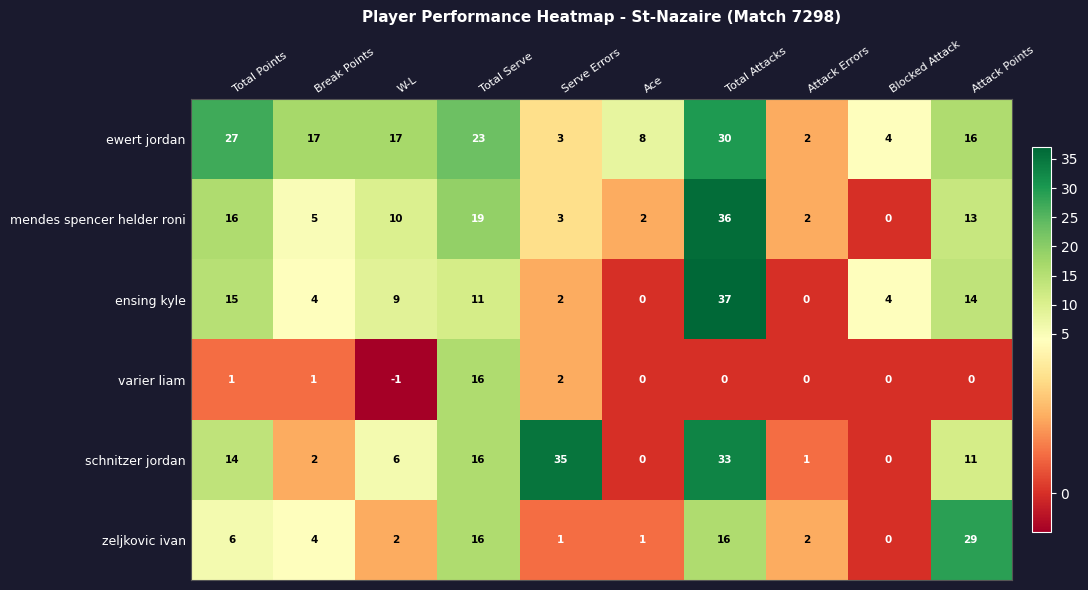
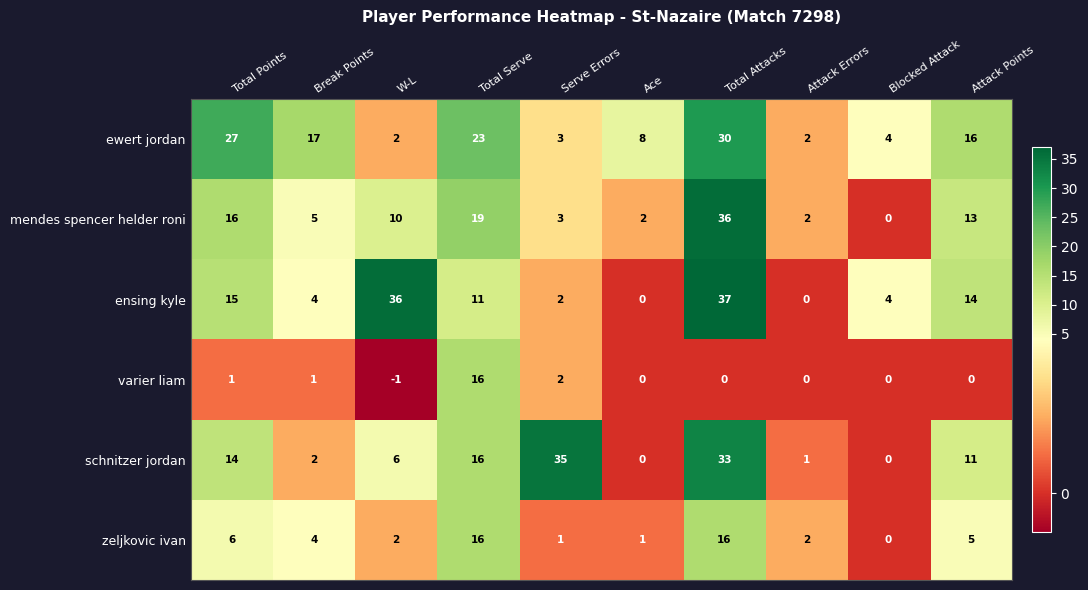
  {
    "ewert jordan": {
      "Total Points": 27,
      "Break Points": 17,
-     "W-L": 17,
+     "W-L": 2,
      "Total Serve": 23,
      "Serve Errors": 3,
      "Ace": 8,
      "Total Attacks": 30,
      "Attack Errors": 2,
      "Blocked Attack": 4,
      "Attack Points": 16
    },
    "mendes spencer helder roni": {
      "Total Points": 16,
      "Break Points": 5,
      "W-L": 10,
      "Total Serve": 19,
      "Serve Errors": 3,
      "Ace": 2,
      "Total Attacks": 36,
      "Attack Errors": 2,
      "Blocked Attack": 0,
      "Attack Points": 13
    },
    "ensing kyle": {
      "Total Points": 15,
      "Break Points": 4,
-     "W-L": 9,
+     "W-L": 36,
      "Total Serve": 11,
      "Serve Errors": 2,
      "Ace": 0,
      "Total Attacks": 37,
      "Attack Errors": 0,
      "Blocked Attack": 4,
      "Attack Points": 14
    },
    "varier liam": {
      "Total Points": 1,
      "Break Points": 1,
      "W-L": -1,
      "Total Serve": 16,
      "Serve Errors": 2,
      "Ace": 0,
      "Total Attacks": 0,
      "Attack Errors": 0,
      "Blocked Attack": 0,
      "Attack Points": 0
    },
    "schnitzer jordan": {
      "Total Points": 14,
      "Break Points": 2,
      "W-L": 6,
      "Total Serve": 16,
      "Serve Errors": 35,
      "Ace": 0,
      "Total Attacks": 33,
      "Attack Errors": 1,
      "Blocked Attack": 0,
      "Attack Points": 11
    },
    "zeljkovic ivan": {
      "Total Points": 6,
      "Break Points": 4,
      "W-L": 2,
      "Total Serve": 16,
      "Serve Errors": 1,
      "Ace": 1,
      "Total Attacks": 16,
      "Attack Errors": 2,
      "Blocked Attack": 0,
-     "Attack Points": 29
+     "Attack Points": 5
    }
  }
